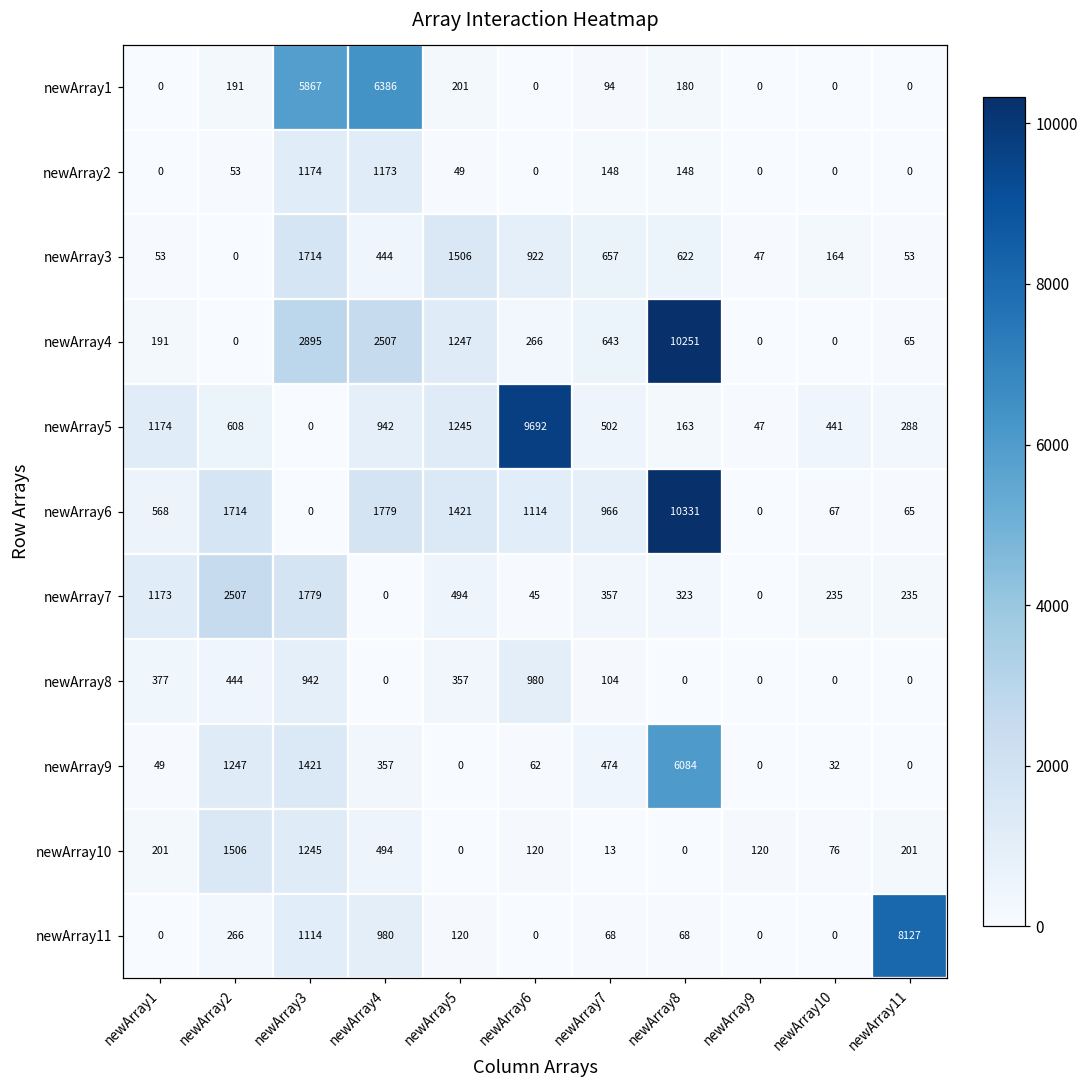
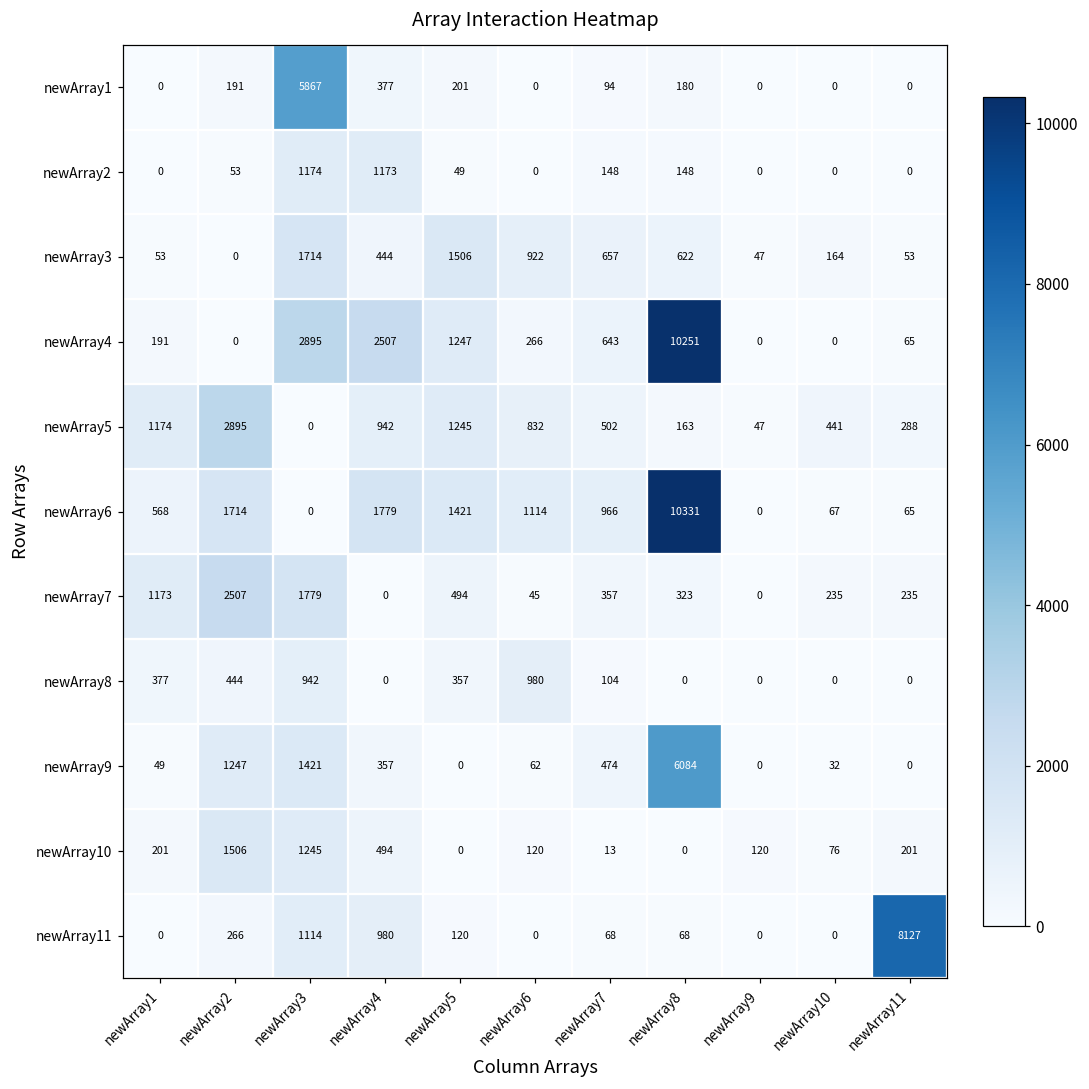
  {
    "newArray1": {
      "newArray1": 0,
      "newArray2": 191,
      "newArray3": 5867,
-     "newArray4": 6386,
+     "newArray4": 377,
      "newArray5": 201,
      "newArray6": 0,
      "newArray7": 94,
      "newArray8": 180,
      "newArray9": 0,
      "newArray10": 0,
      "newArray11": 0
    },
    "newArray2": {
      "newArray1": 0,
      "newArray2": 53,
      "newArray3": 1174,
      "newArray4": 1173,
      "newArray5": 49,
      "newArray6": 0,
      "newArray7": 148,
      "newArray8": 148,
      "newArray9": 0,
      "newArray10": 0,
      "newArray11": 0
    },
    "newArray3": {
      "newArray1": 53,
      "newArray2": 0,
      "newArray3": 1714,
      "newArray4": 444,
      "newArray5": 1506,
      "newArray6": 922,
      "newArray7": 657,
      "newArray8": 622,
      "newArray9": 47,
      "newArray10": 164,
      "newArray11": 53
    },
    "newArray4": {
      "newArray1": 191,
      "newArray2": 0,
      "newArray3": 2895,
      "newArray4": 2507,
      "newArray5": 1247,
      "newArray6": 266,
      "newArray7": 643,
      "newArray8": 10251,
      "newArray9": 0,
      "newArray10": 0,
      "newArray11": 65
    },
    "newArray5": {
      "newArray1": 1174,
-     "newArray2": 608,
+     "newArray2": 2895,
      "newArray3": 0,
      "newArray4": 942,
      "newArray5": 1245,
-     "newArray6": 9692,
+     "newArray6": 832,
      "newArray7": 502,
      "newArray8": 163,
      "newArray9": 47,
      "newArray10": 441,
      "newArray11": 288
    },
    "newArray6": {
      "newArray1": 568,
      "newArray2": 1714,
      "newArray3": 0,
      "newArray4": 1779,
      "newArray5": 1421,
      "newArray6": 1114,
      "newArray7": 966,
      "newArray8": 10331,
      "newArray9": 0,
      "newArray10": 67,
      "newArray11": 65
    },
    "newArray7": {
      "newArray1": 1173,
      "newArray2": 2507,
      "newArray3": 1779,
      "newArray4": 0,
      "newArray5": 494,
      "newArray6": 45,
      "newArray7": 357,
      "newArray8": 323,
      "newArray9": 0,
      "newArray10": 235,
      "newArray11": 235
    },
    "newArray8": {
      "newArray1": 377,
      "newArray2": 444,
      "newArray3": 942,
      "newArray4": 0,
      "newArray5": 357,
      "newArray6": 980,
      "newArray7": 104,
      "newArray8": 0,
      "newArray9": 0,
      "newArray10": 0,
      "newArray11": 0
    },
    "newArray9": {
      "newArray1": 49,
      "newArray2": 1247,
      "newArray3": 1421,
      "newArray4": 357,
      "newArray5": 0,
      "newArray6": 62,
      "newArray7": 474,
      "newArray8": 6084,
      "newArray9": 0,
      "newArray10": 32,
      "newArray11": 0
    },
    "newArray10": {
      "newArray1": 201,
      "newArray2": 1506,
      "newArray3": 1245,
      "newArray4": 494,
      "newArray5": 0,
      "newArray6": 120,
      "newArray7": 13,
      "newArray8": 0,
      "newArray9": 120,
      "newArray10": 76,
      "newArray11": 201
    },
    "newArray11": {
      "newArray1": 0,
      "newArray2": 266,
      "newArray3": 1114,
      "newArray4": 980,
      "newArray5": 120,
      "newArray6": 0,
      "newArray7": 68,
      "newArray8": 68,
      "newArray9": 0,
      "newArray10": 0,
      "newArray11": 8127
    }
  }
